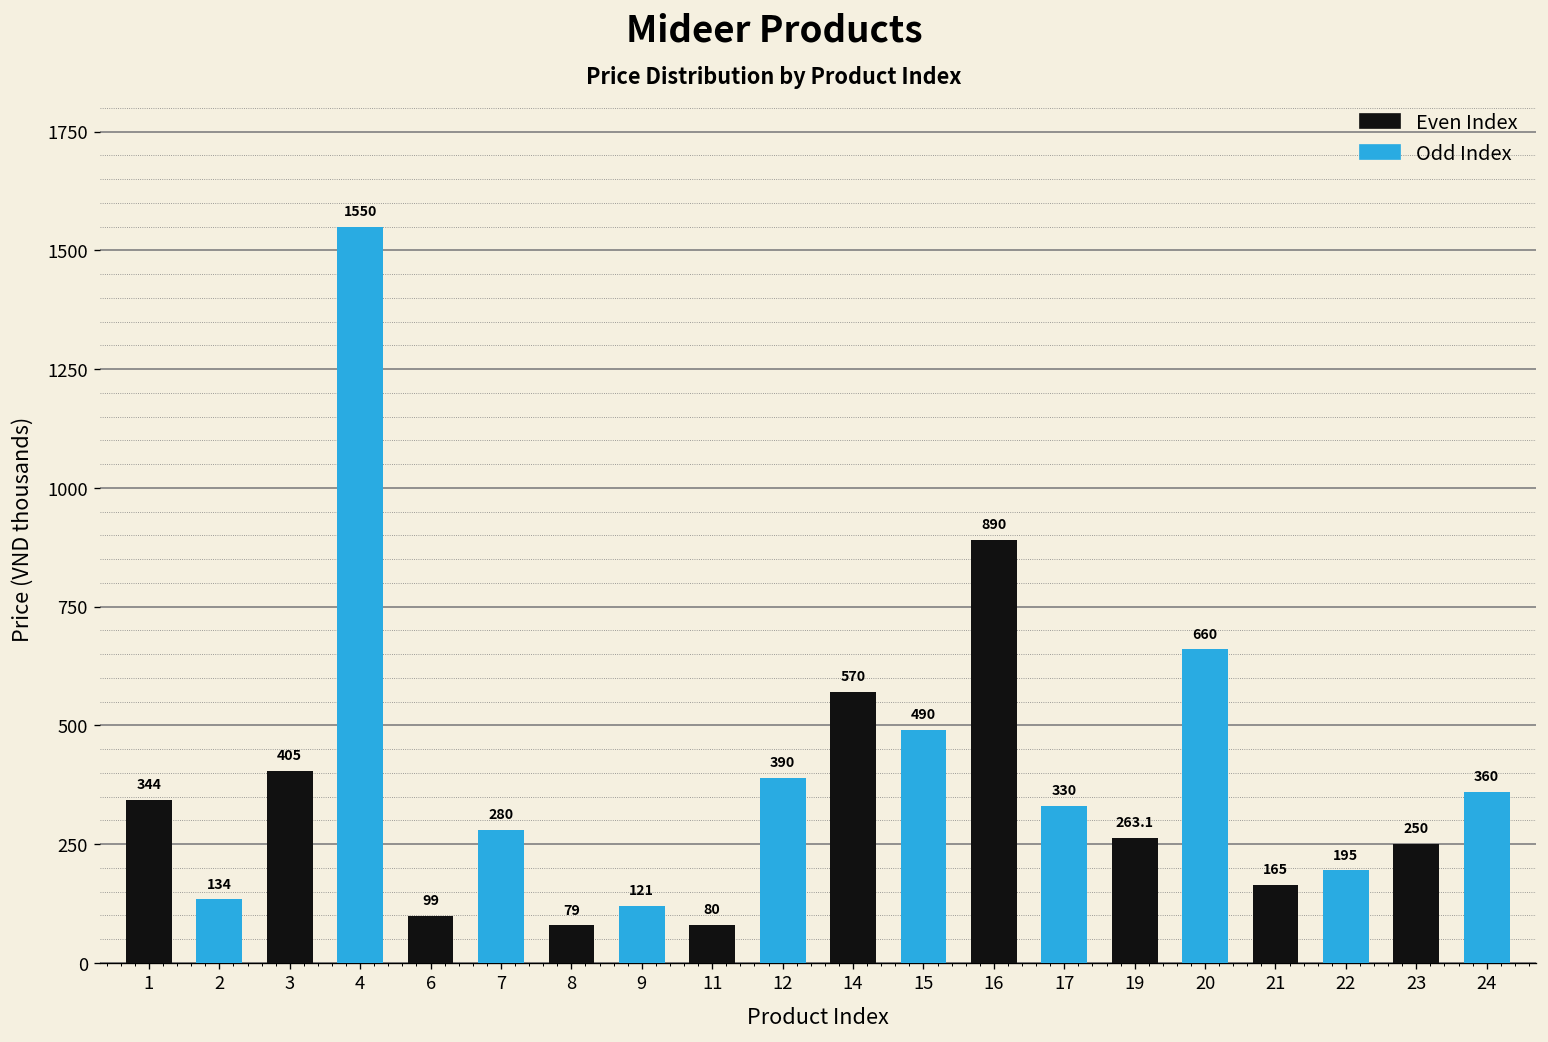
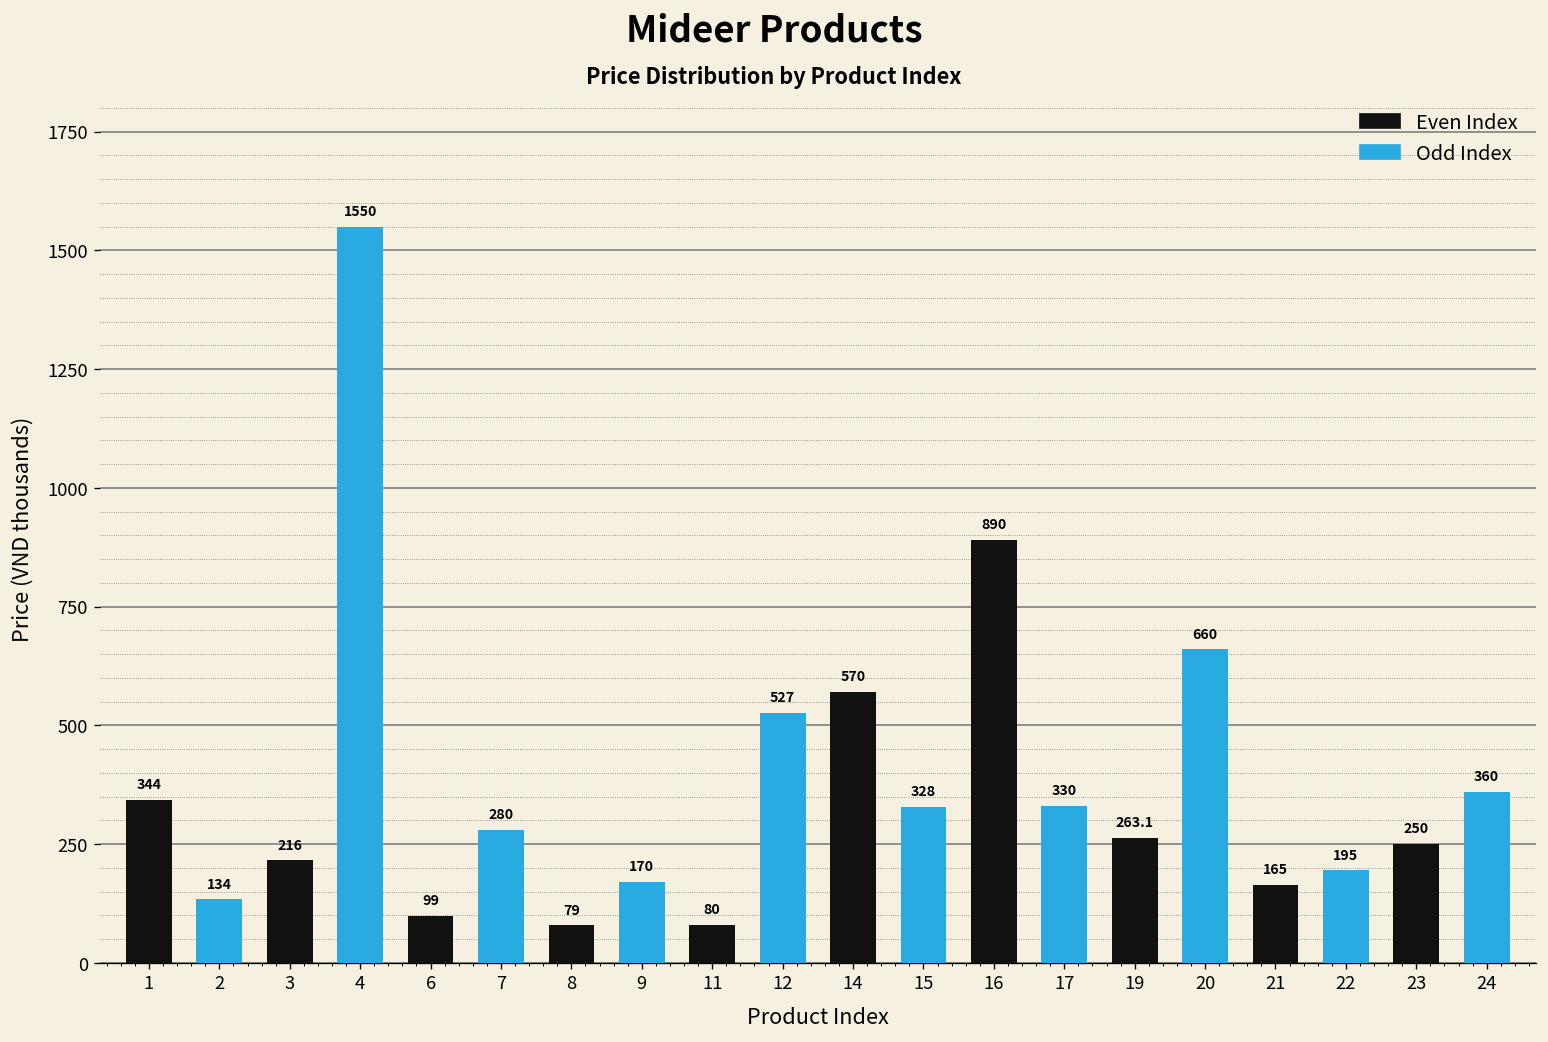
  {
    "Even Index": {
      "1": 344,
-     "3": 405,
+     "3": 216,
      "6": 99,
      "8": 79,
      "11": 80,
      "14": 570,
      "16": 890,
      "19": 263.1,
      "21": 165,
      "23": 250
    },
    "Odd Index": {
      "2": 134,
      "4": 1550,
      "7": 280,
-     "9": 121,
-     "12": 390,
-     "15": 490,
+     "9": 170,
+     "12": 527,
+     "15": 328,
      "17": 330,
      "20": 660,
      "22": 195,
      "24": 360
    }
  }
